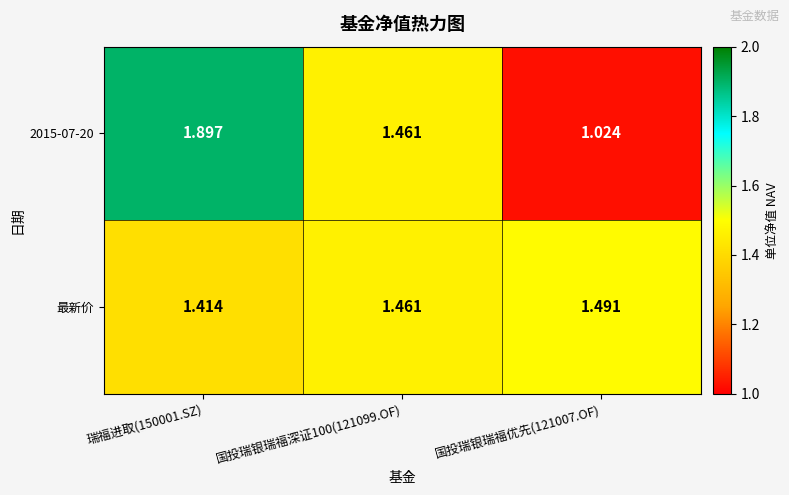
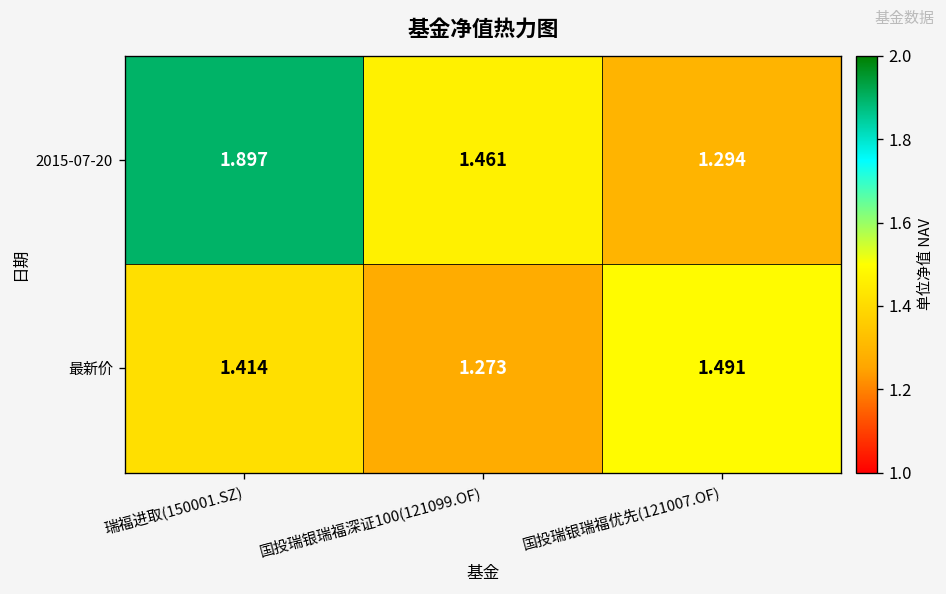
  {
    "2015-07-20": {
      "瑞福进取(150001.SZ)": 1.897,
      "国投瑞银瑞福深证100(121099.OF)": 1.461,
-     "国投瑞银瑞福优先(121007.OF)": 1.024
+     "国投瑞银瑞福优先(121007.OF)": 1.294
    },
    "最新价": {
      "瑞福进取(150001.SZ)": 1.414,
-     "国投瑞银瑞福深证100(121099.OF)": 1.461,
+     "国投瑞银瑞福深证100(121099.OF)": 1.273,
      "国投瑞银瑞福优先(121007.OF)": 1.491
    }
  }
